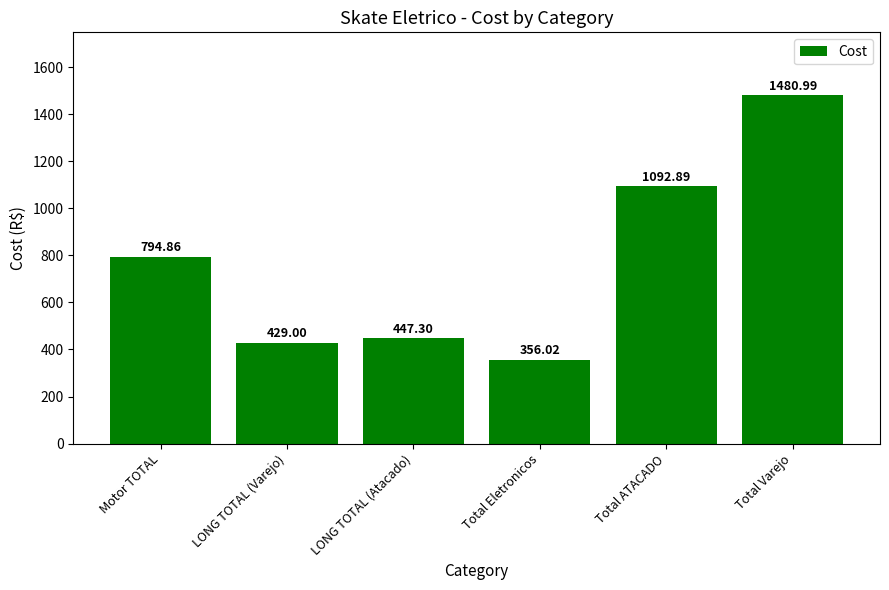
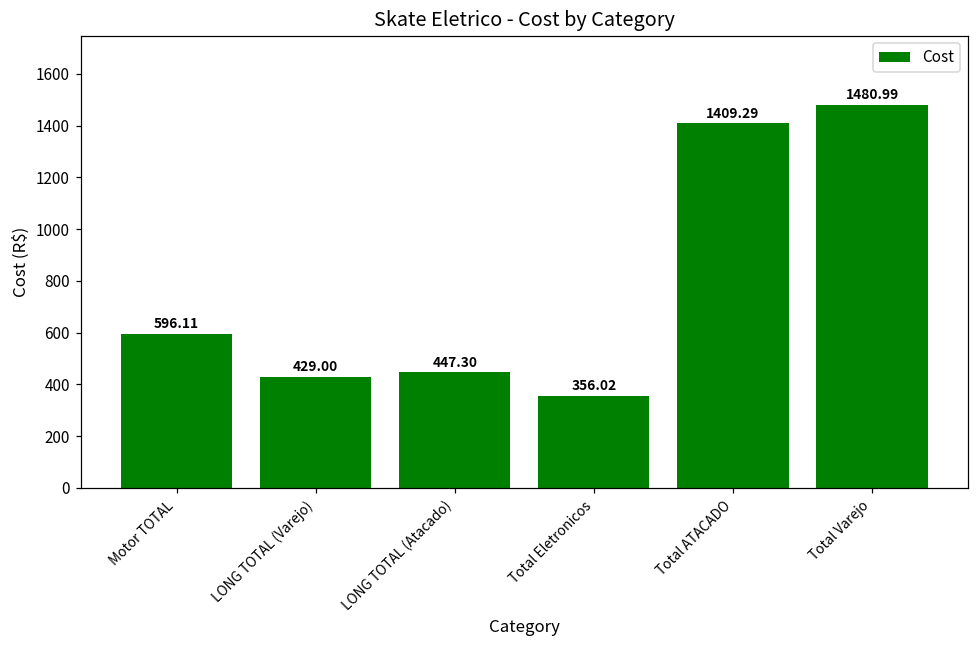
  {
-   "Motor TOTAL": 794.86,
+   "Motor TOTAL": 596.11,
    "LONG TOTAL (Varejo)": 429.00,
    "LONG TOTAL (Atacado)": 447.30,
    "Total Eletronicos": 356.02,
-   "Total ATACADO": 1092.89,
+   "Total ATACADO": 1409.29,
    "Total Varejo": 1480.99
  }
